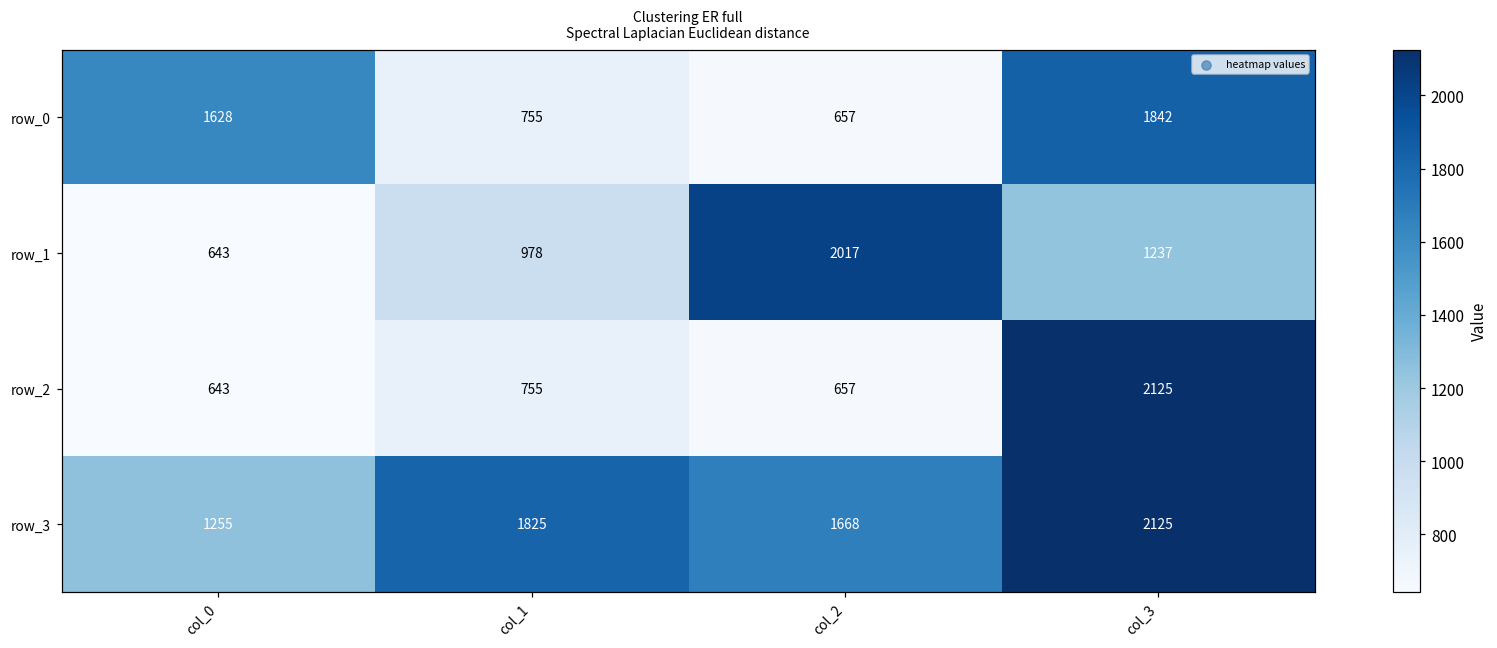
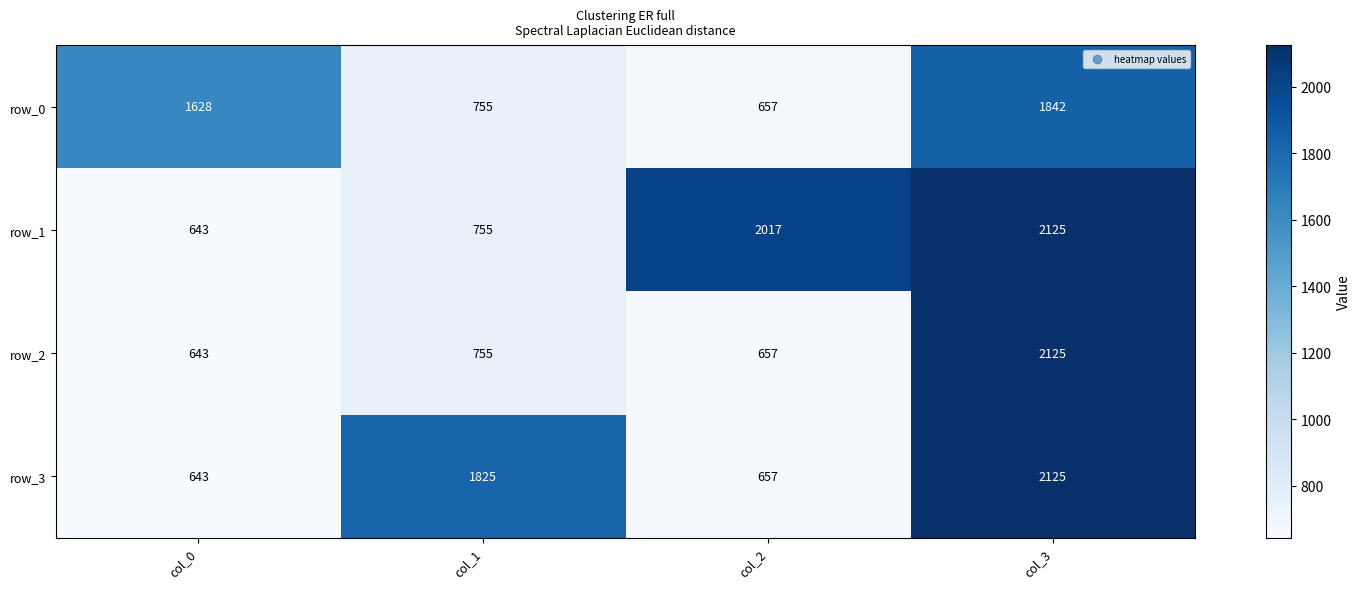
  {
    "row_0": {
      "col_0": 1628,
      "col_1": 755,
      "col_2": 657,
      "col_3": 1842
    },
    "row_1": {
      "col_0": 643,
-     "col_1": 978,
+     "col_1": 755,
      "col_2": 2017,
-     "col_3": 1237
+     "col_3": 2125
    },
    "row_2": {
      "col_0": 643,
      "col_1": 755,
      "col_2": 657,
      "col_3": 2125
    },
    "row_3": {
-     "col_0": 1255,
+     "col_0": 643,
      "col_1": 1825,
-     "col_2": 1668,
+     "col_2": 657,
      "col_3": 2125
    }
  }
